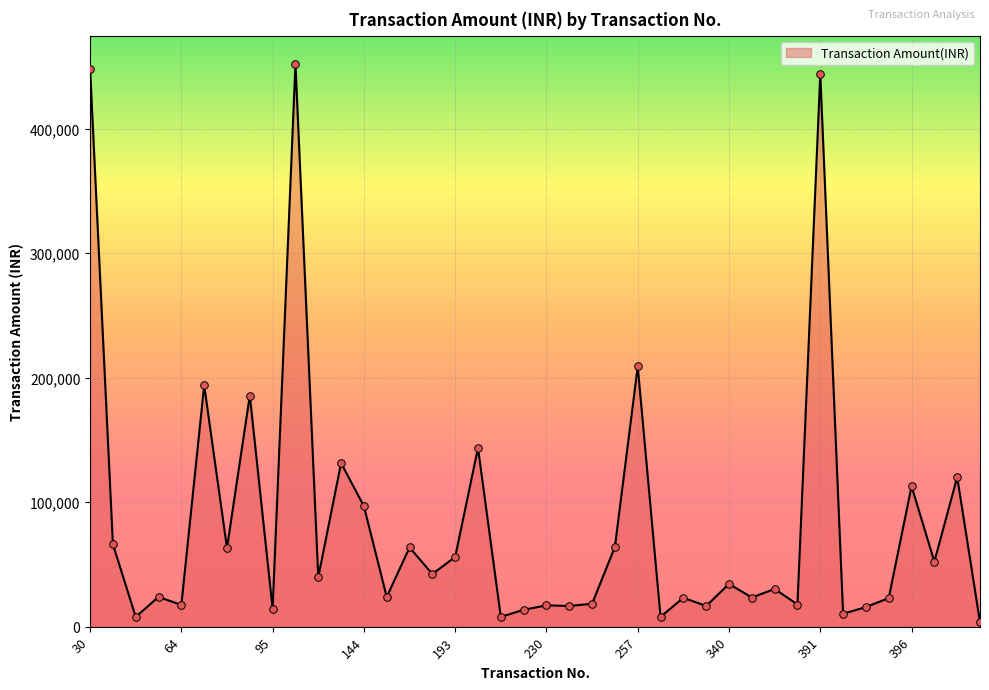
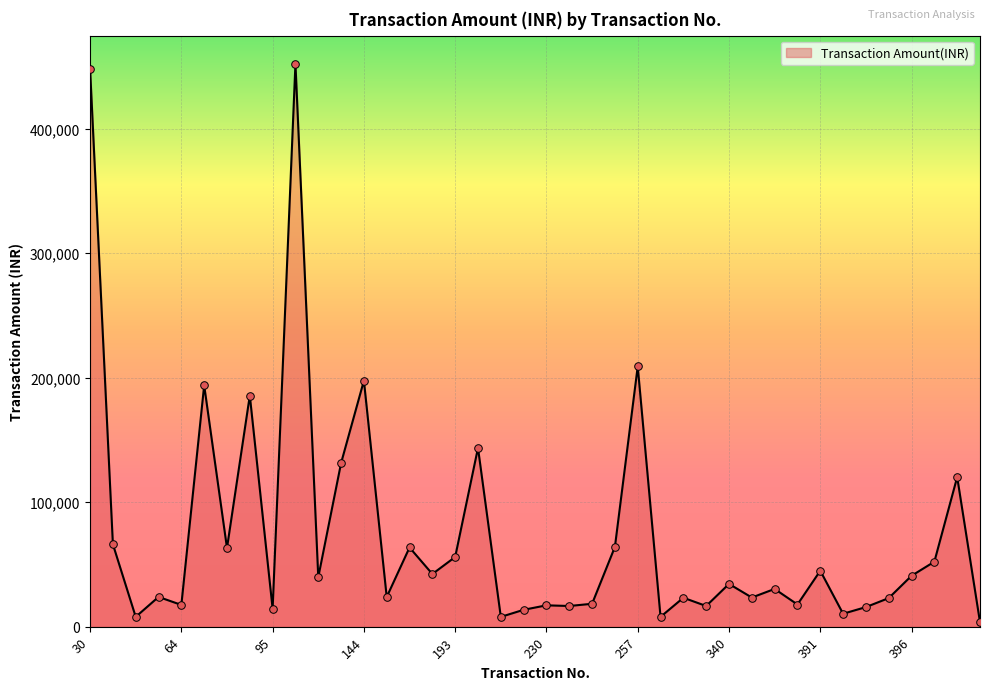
  {
    "30": "448,000",
    "64": "17,000",
    "95": "14,000",
-   "144": "97,000",
+   "144": "198,000",
    "193": "56,000",
    "230": "17,000",
    "257": "209,000",
    "340": "34,000",
-   "391": "444,000",
-   "396": "113,000"
+   "391": "45,000",
+   "396": "41,000"
  }
